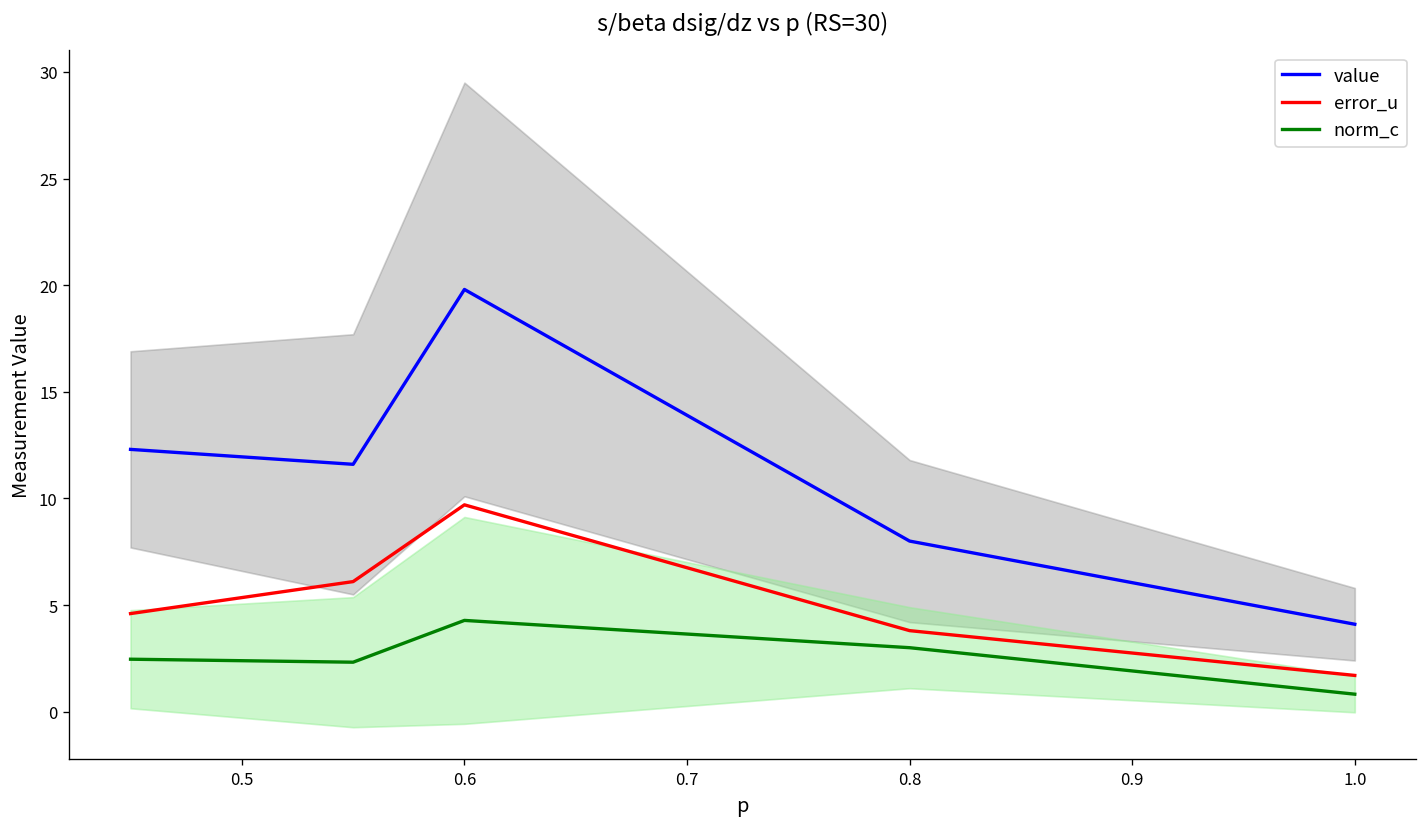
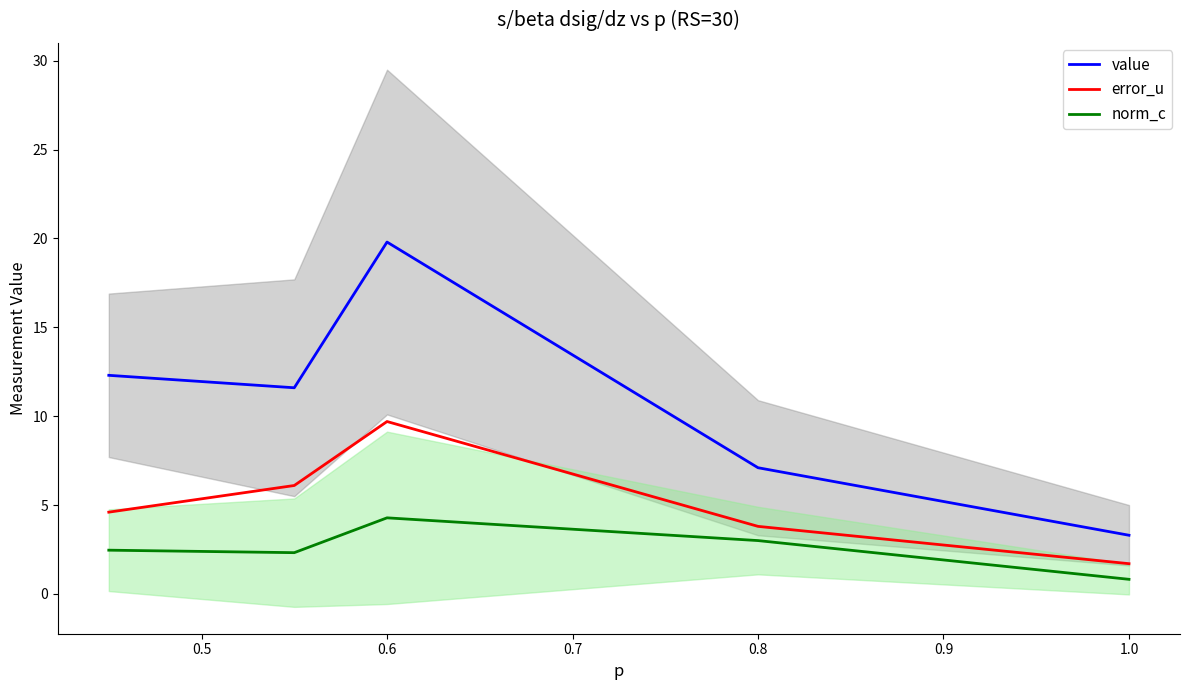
  {
    "value": {
      "0.6": 19.8,
-     "0.8": 8.0,
-     "1.0": 4.1
+     "0.8": 7.1,
+     "1.0": 3.3
    },
    "error_u": {
      "0.6": 9.7,
      "0.8": 3.8
    },
    "norm_c": {
      "0.6": 4.3,
      "0.8": 3.0,
      "1.0": 0.8
    }
  }
